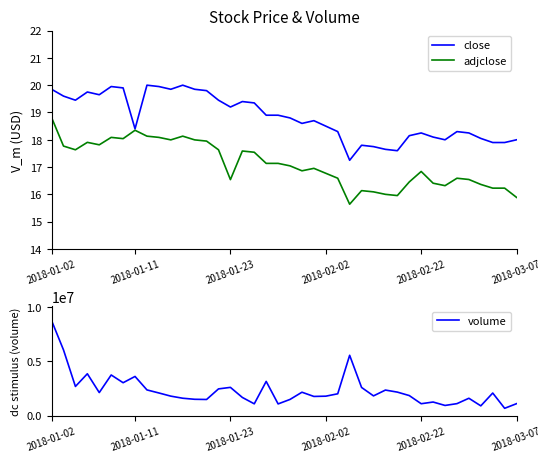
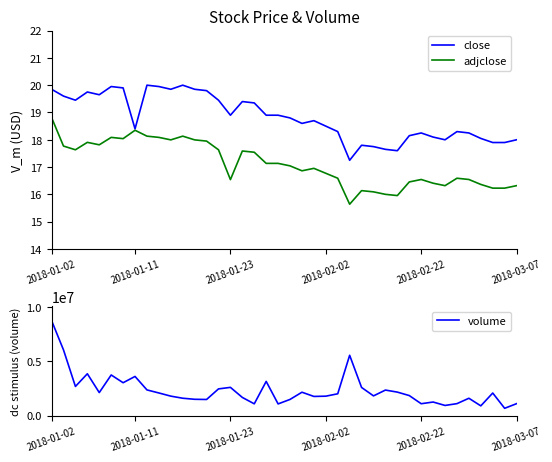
  {
    "Stock Price & Volume": {
      "close": {
        "2018-01-02": 19.9,
-       "2018-01-23": 19.2,
+       "2018-01-23": 18.9,
        "2018-02-02": 18.5,
        "2018-02-22": 18.3,
        "2018-03-07": 18.0
      },
      "adjclose": {
        "2018-01-02": 18.8,
        "2018-01-23": 16.5,
        "2018-02-02": 16.8,
-       "2018-02-22": 16.8,
-       "2018-03-07": 15.9
+       "2018-02-22": 16.5,
+       "2018-03-07": 16.3
      }
    }
  }
